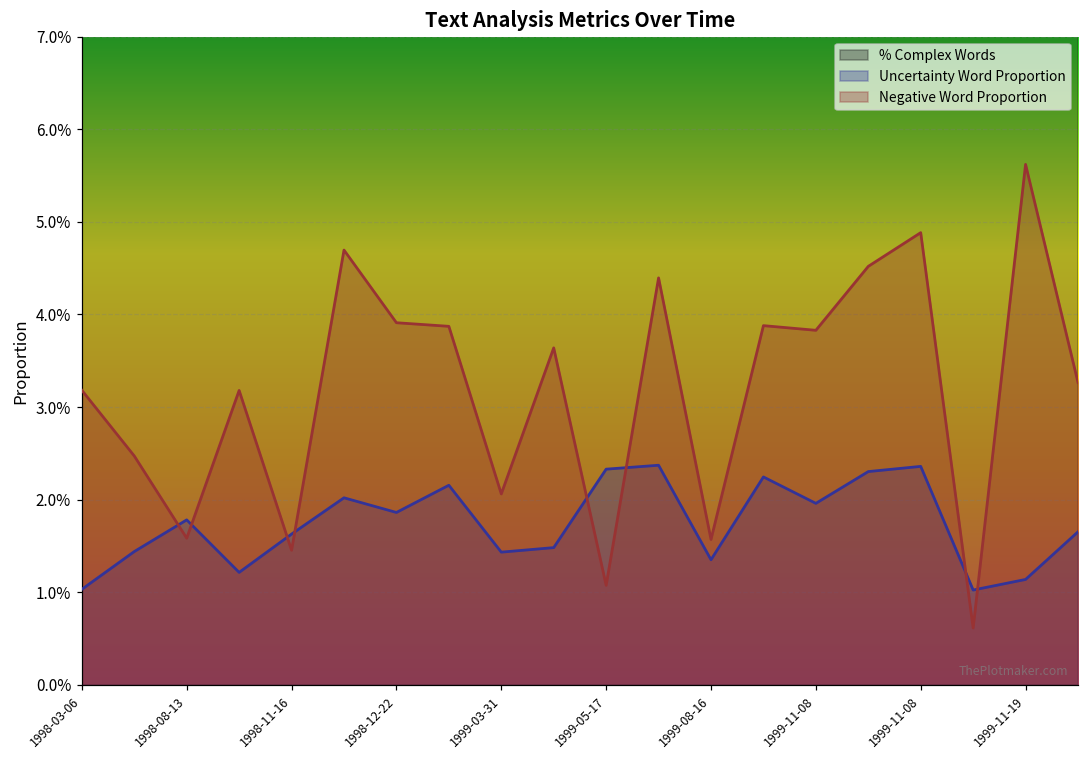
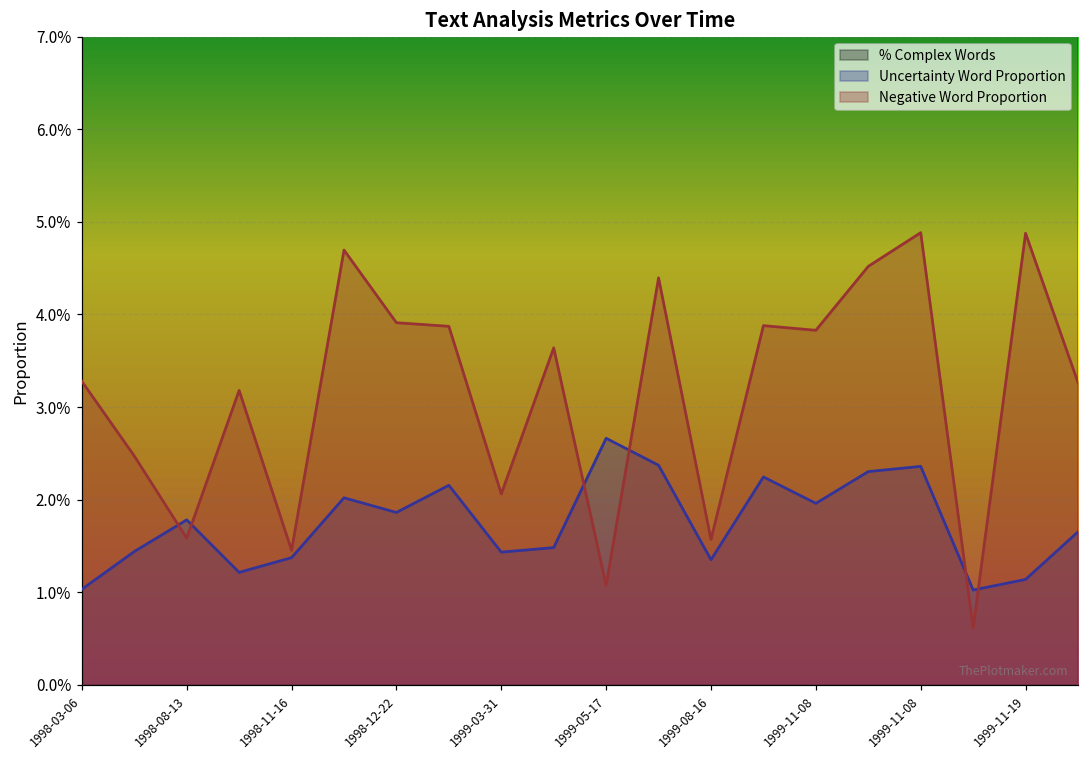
  {
    "Uncertainty Word Proportion": {
      "1998-03-06": "1.0%",
      "1998-08-13": "1.8%",
-     "1998-11-16": "1.6%",
+     "1998-11-16": "1.4%",
      "1999-03-31": "1.4%",
-     "1999-05-17": "2.3%",
+     "1999-05-17": "2.7%",
      "1999-08-16": "1.4%",
      "1999-11-19": "1.1%"
    },
    "Negative Word Proportion": {
-     "1998-03-06": "3.2%",
+     "1998-03-06": "3.3%",
      "1998-08-13": "1.6%",
      "1998-11-16": "1.5%",
      "1999-03-31": "2.1%",
      "1999-05-17": "1.1%",
      "1999-08-16": "1.6%",
-     "1999-11-19": "5.6%"
+     "1999-11-19": "4.9%"
    }
  }
